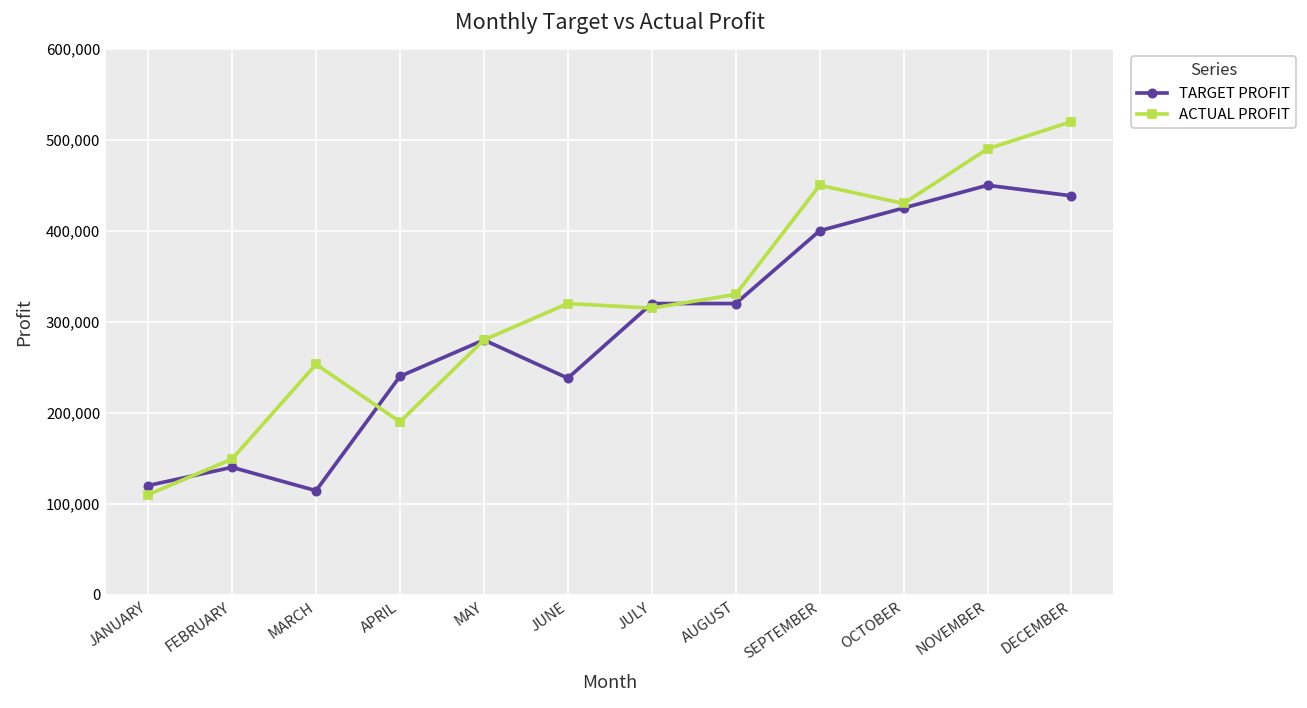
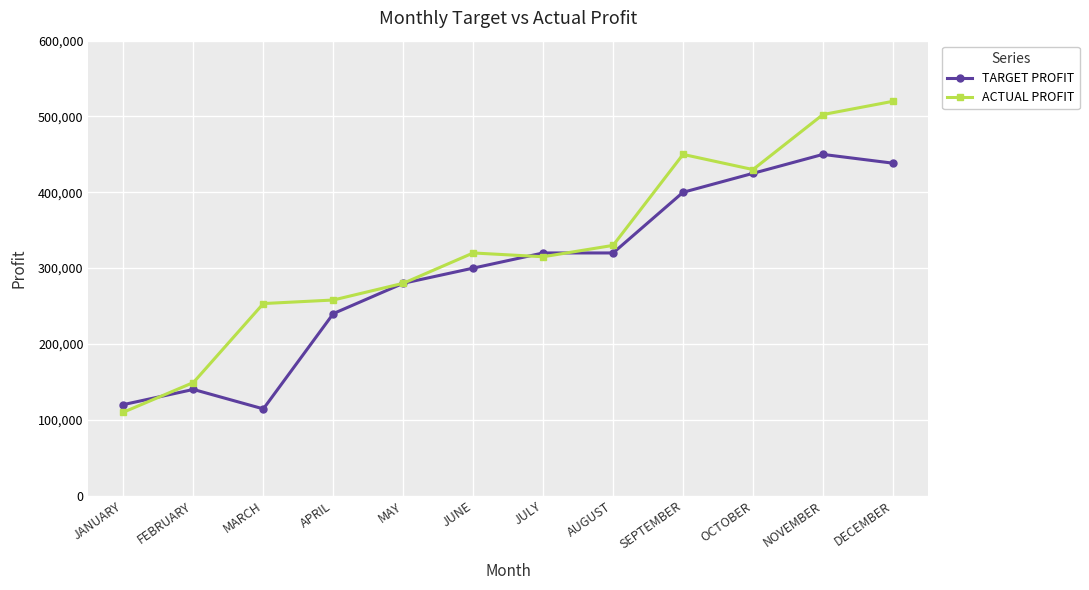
  {
    "TARGET PROFIT": {
      "JANUARY": "120,000",
      "FEBRUARY": "140,000",
      "MARCH": "110,000",
      "APRIL": "240,000",
-     "JUNE": "240,000",
+     "JUNE": "300,000",
      "JULY": "320,000",
      "AUGUST": "320,000",
      "SEPTEMBER": "400,000",
      "OCTOBER": "430,000",
      "NOVEMBER": "450,000",
      "DECEMBER": "440,000"
    },
    "ACTUAL PROFIT": {
      "JANUARY": "110,000",
      "FEBRUARY": "150,000",
      "MARCH": "250,000",
-     "APRIL": "190,000",
+     "APRIL": "260,000",
      "JUNE": "320,000",
      "JULY": "320,000",
      "AUGUST": "330,000",
      "SEPTEMBER": "450,000",
      "OCTOBER": "430,000",
-     "NOVEMBER": "490,000",
+     "NOVEMBER": "500,000",
      "DECEMBER": "520,000"
    }
  }
